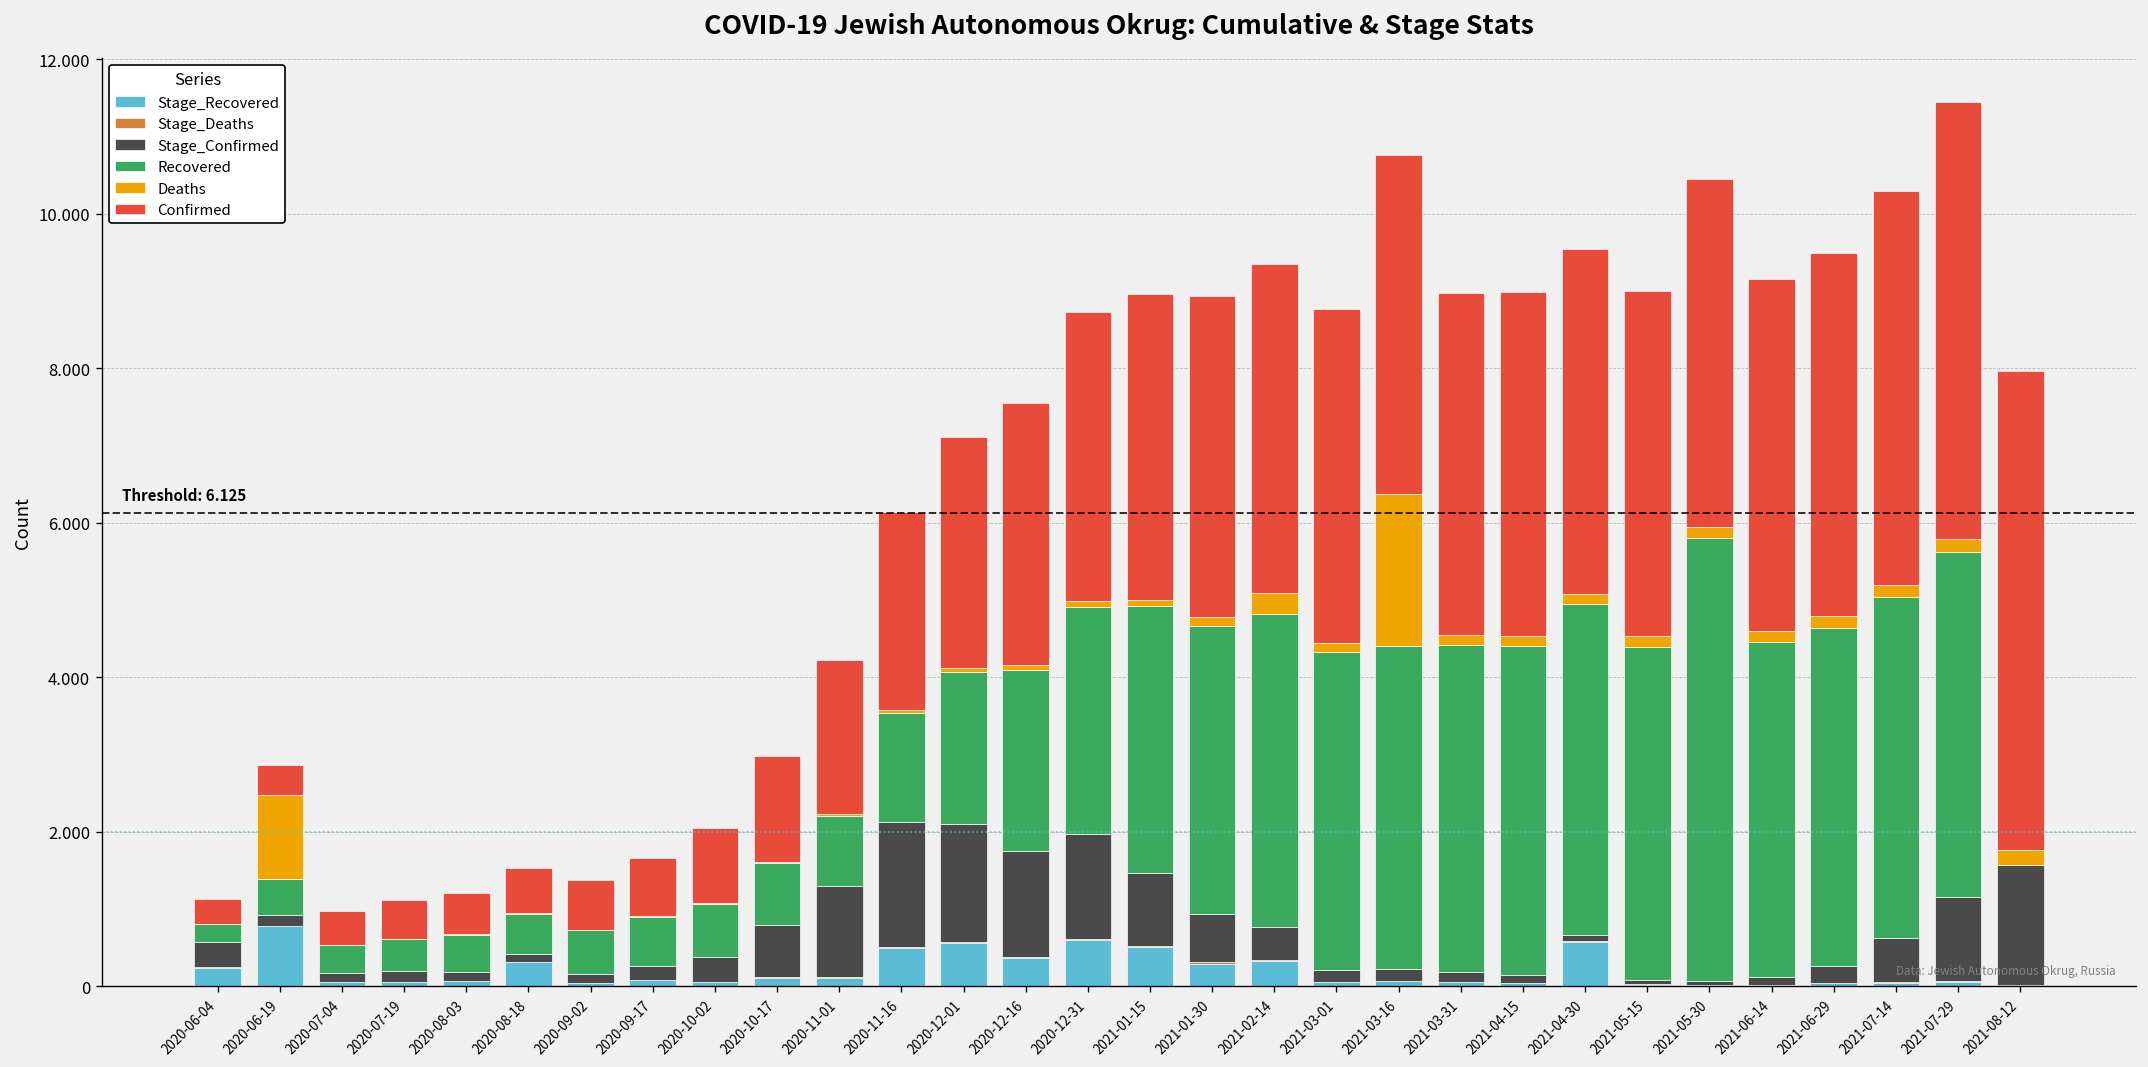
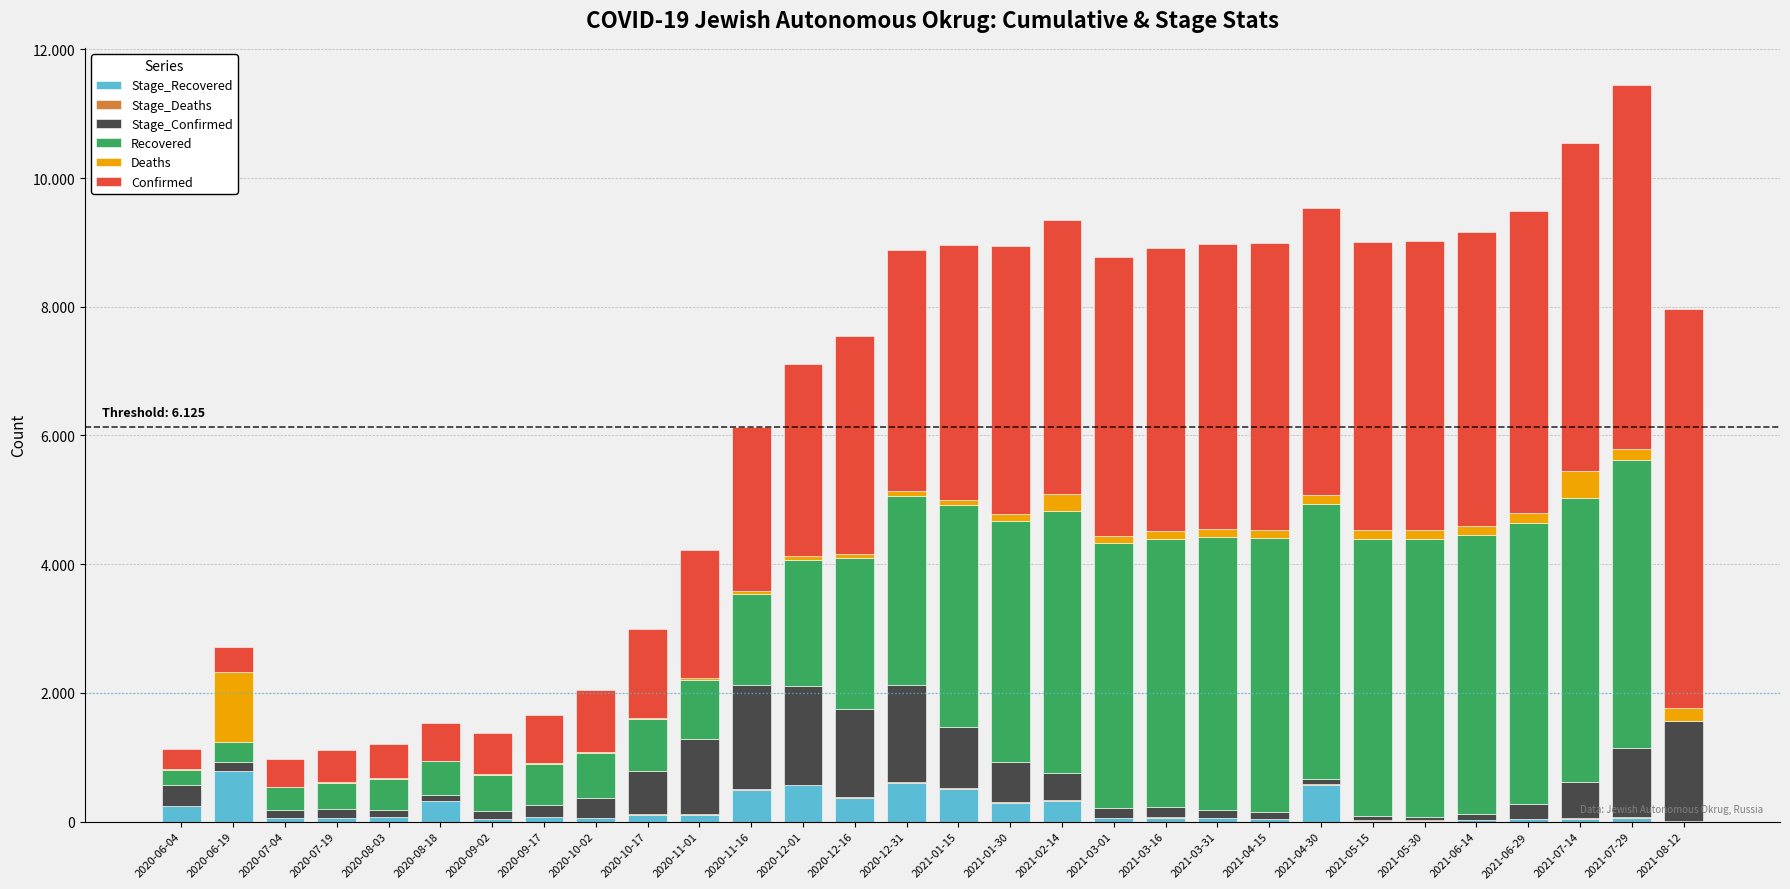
  {
    "Stage_Recovered": {
      "2020-06-04": 0.2,
      "2020-06-19": 0.8,
      "2020-07-04": 0.1,
      "2020-07-19": 0.1,
      "2020-08-03": 0.1,
      "2020-08-18": 0.3,
      "2020-09-02": 0.0,
      "2020-09-17": 0.1,
      "2020-10-02": 0.1,
      "2020-10-17": 0.1,
      "2020-11-01": 0.1,
      "2020-11-16": 0.5,
      "2020-12-01": 0.6,
      "2020-12-16": 0.4,
      "2020-12-31": 0.6,
      "2021-01-15": 0.5,
      "2021-01-30": 0.3,
      "2021-02-14": 0.3,
      "2021-03-01": 0.1,
      "2021-03-16": 0.1,
      "2021-03-31": 0.1,
      "2021-04-30": 0.6,
      "2021-06-29": 0.0,
      "2021-07-14": 0.0,
      "2021-07-29": 0.1,
      "2021-08-12": 0.0
    },
    "Stage_Confirmed": {
      "2020-06-04": 0.3,
      "2020-06-19": 0.1,
      "2020-07-04": 0.1,
      "2020-07-19": 0.1,
      "2020-08-03": 0.1,
      "2020-08-18": 0.1,
      "2020-09-02": 0.1,
      "2020-09-17": 0.2,
      "2020-10-02": 0.3,
      "2020-10-17": 0.7,
      "2020-11-01": 1.2,
      "2020-11-16": 1.6,
      "2020-12-01": 1.5,
      "2020-12-16": 1.4,
-     "2020-12-31": 1.4,
+     "2020-12-31": 1.5,
      "2021-01-15": 0.9,
      "2021-01-30": 0.6,
      "2021-02-14": 0.4,
      "2021-03-01": 0.2,
      "2021-03-16": 0.2,
      "2021-03-31": 0.1,
      "2021-04-15": 0.1,
      "2021-04-30": 0.1,
      "2021-05-15": 0.1,
      "2021-05-30": 0.1,
      "2021-06-14": 0.1,
      "2021-06-29": 0.2,
      "2021-07-14": 0.6,
      "2021-07-29": 1.1,
      "2021-08-12": 1.6
    },
    "Recovered": {
      "2020-06-04": 0.2,
-     "2020-06-19": 0.5,
+     "2020-06-19": 0.3,
      "2020-07-04": 0.4,
      "2020-07-19": 0.4,
      "2020-08-03": 0.5,
      "2020-08-18": 0.5,
      "2020-09-02": 0.6,
      "2020-09-17": 0.6,
      "2020-10-02": 0.7,
      "2020-10-17": 0.8,
      "2020-11-01": 0.9,
      "2020-11-16": 1.4,
      "2020-12-01": 2.0,
      "2020-12-16": 2.3,
      "2020-12-31": 2.9,
      "2021-01-15": 3.5,
      "2021-01-30": 3.7,
      "2021-02-14": 4.1,
      "2021-03-01": 4.1,
      "2021-03-16": 4.2,
      "2021-03-31": 4.2,
      "2021-04-15": 4.3,
      "2021-04-30": 4.3,
      "2021-05-15": 4.3,
-     "2021-05-30": 5.7,
+     "2021-05-30": 4.3,
      "2021-06-14": 4.3,
      "2021-06-29": 4.4,
      "2021-07-14": 4.4,
      "2021-07-29": 4.5,
      "2021-08-12": 0.0
    },
    "Deaths": {
      "2020-06-19": 1.1,
      "2020-11-16": 0.0,
      "2020-12-01": 0.1,
      "2020-12-16": 0.1,
      "2020-12-31": 0.1,
      "2021-01-15": 0.1,
      "2021-01-30": 0.1,
      "2021-02-14": 0.3,
      "2021-03-01": 0.1,
-     "2021-03-16": 2.0,
+     "2021-03-16": 0.1,
      "2021-03-31": 0.1,
      "2021-04-15": 0.1,
      "2021-04-30": 0.1,
      "2021-05-15": 0.1,
      "2021-05-30": 0.1,
      "2021-06-14": 0.1,
      "2021-06-29": 0.2,
-     "2021-07-14": 0.2,
+     "2021-07-14": 0.4,
      "2021-07-29": 0.2,
      "2021-08-12": 0.2
    }
  }
